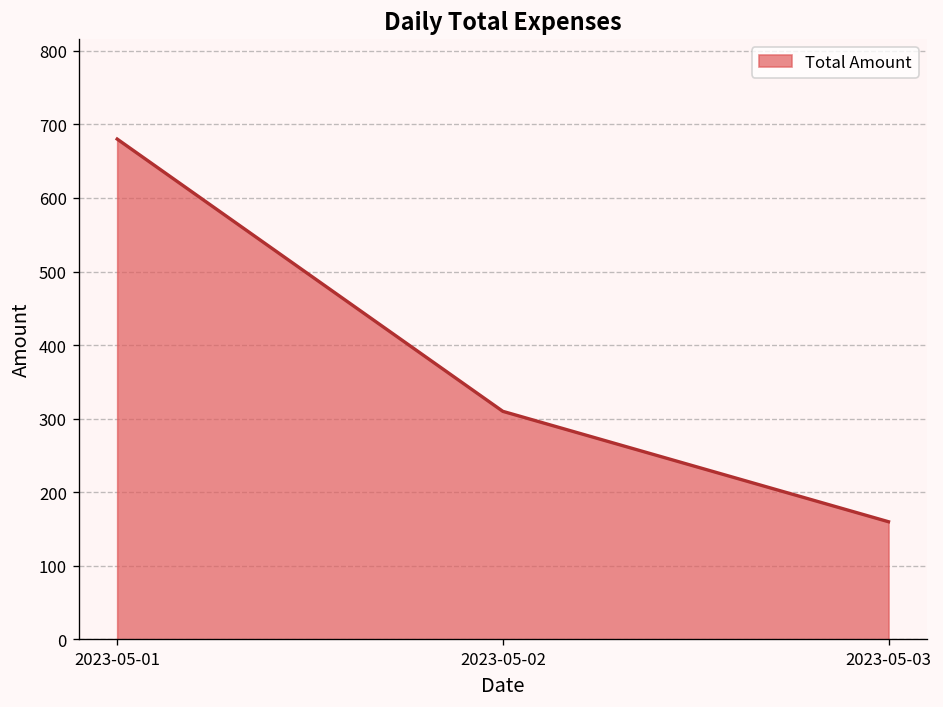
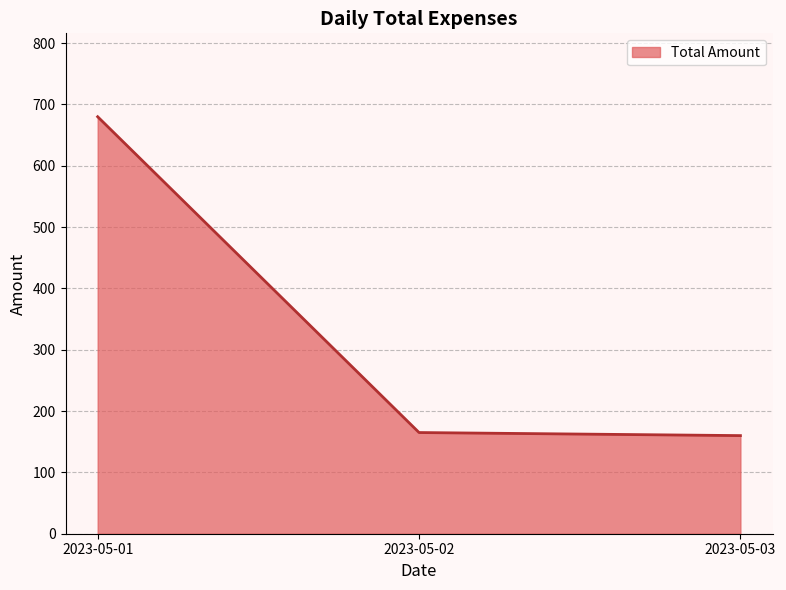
  {
    "2023-05-01": 680,
-   "2023-05-02": 310,
+   "2023-05-02": 170,
    "2023-05-03": 160
  }
